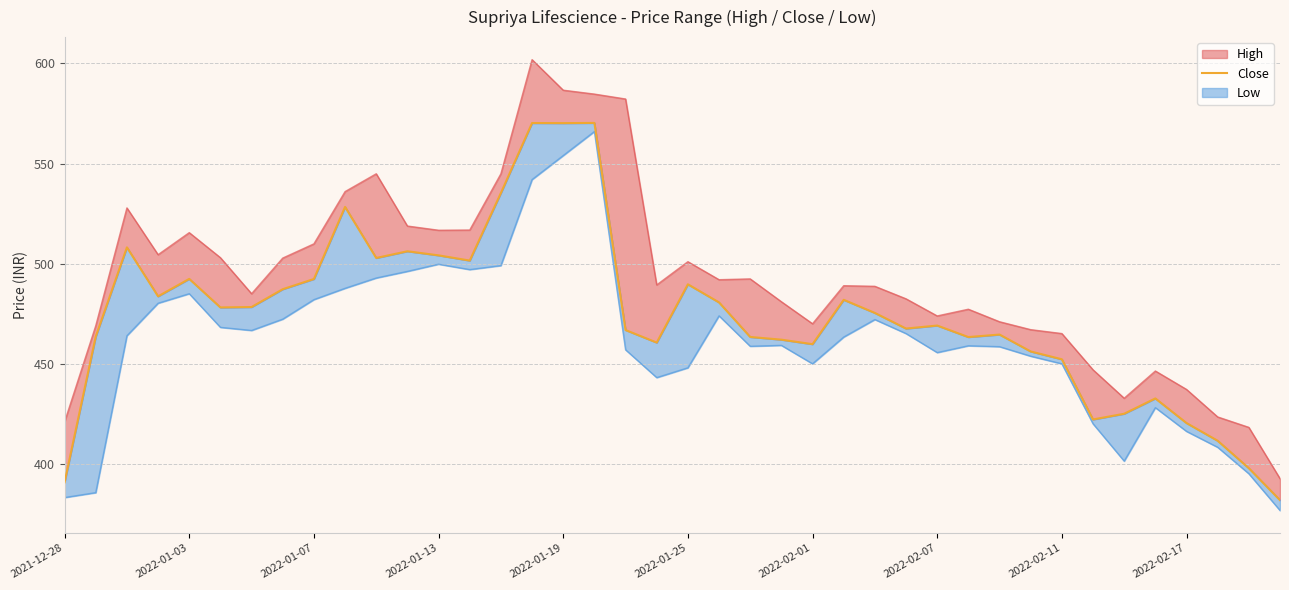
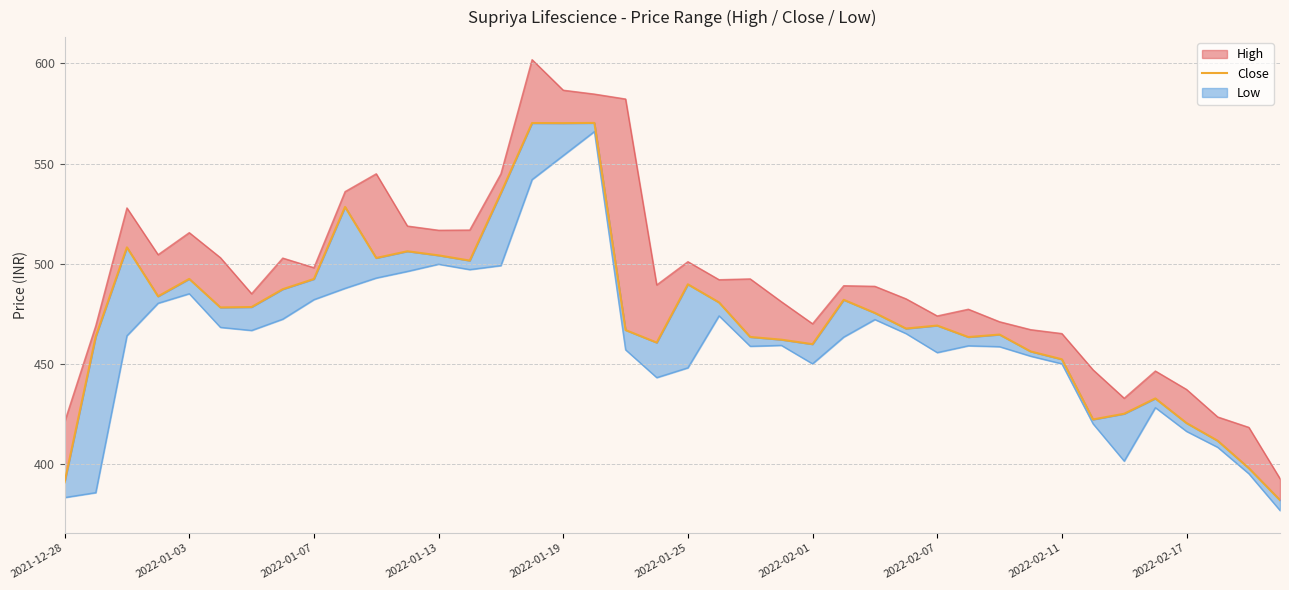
  {
    "High": {
      "2021-12-28": 421,
      "2022-01-03": 516,
-     "2022-01-07": 510,
+     "2022-01-07": 498,
      "2022-01-13": 517,
      "2022-01-19": 587,
      "2022-01-25": 501,
      "2022-02-01": 470,
      "2022-02-07": 474,
      "2022-02-11": 465,
      "2022-02-17": 437
    }
  }
